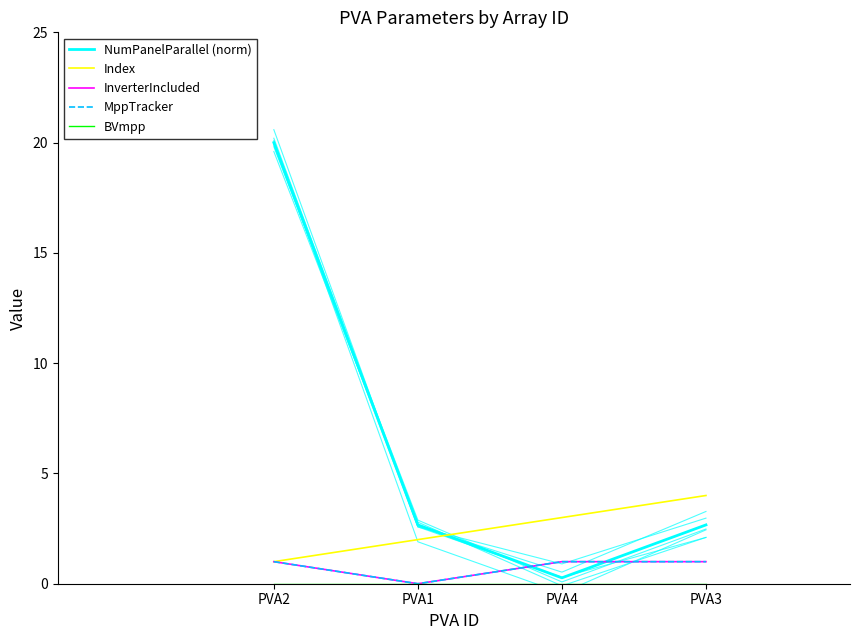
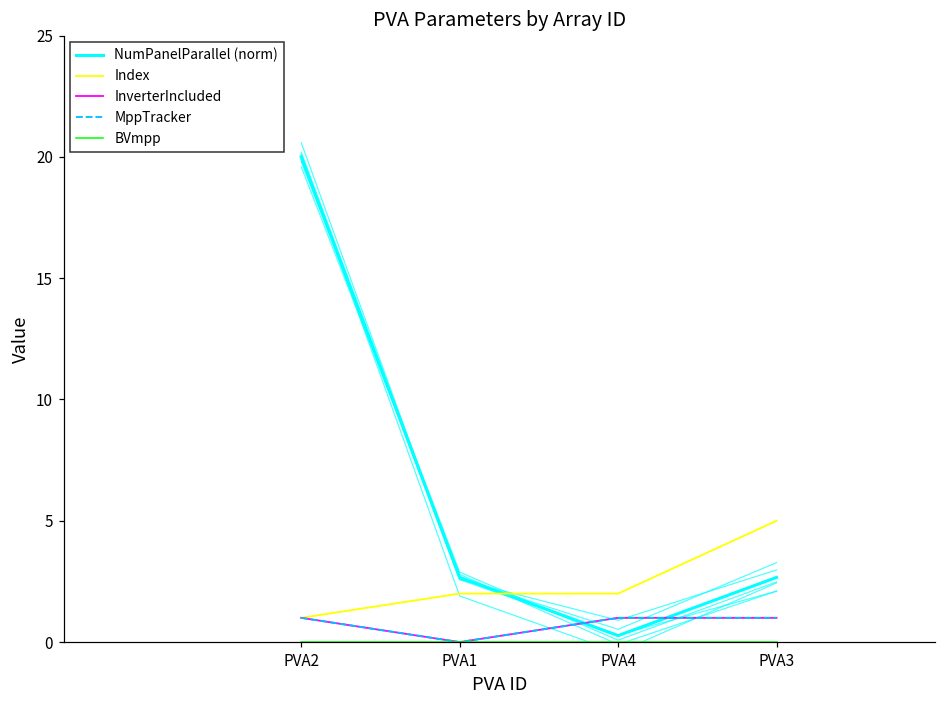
  {
    "Index": {
-     "PVA4": 3,
-     "PVA3": 4
+     "PVA4": 2,
+     "PVA3": 5
    },
    "MppTracker": {
      "PVA3": 1
    },
    "BVmpp": {
      "PVA2": 0,
      "PVA3": 0
    }
  }
